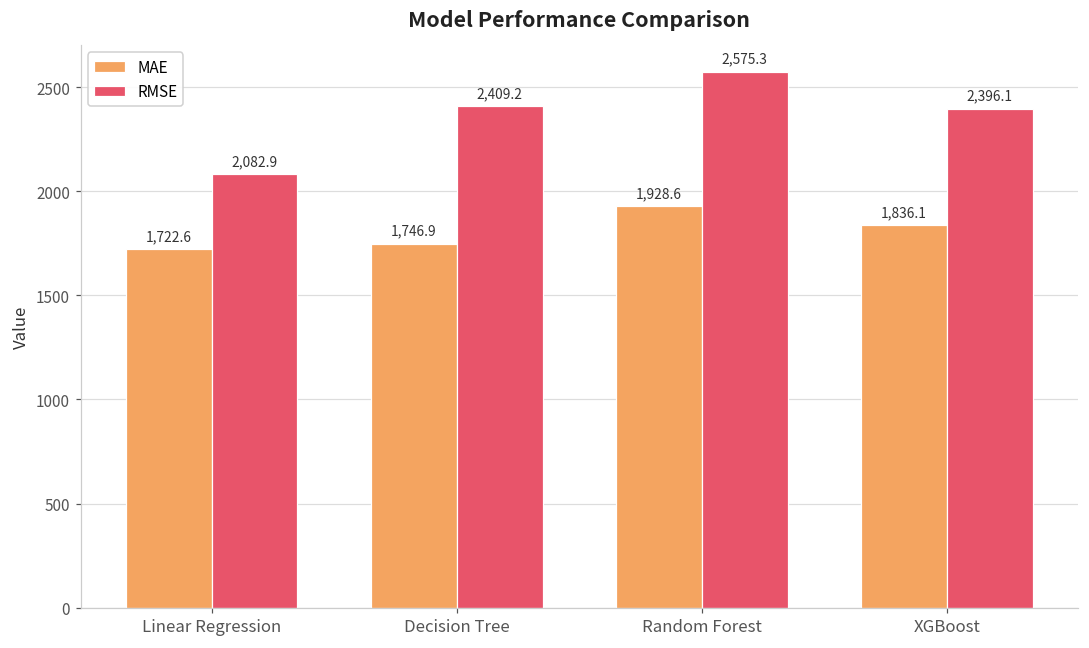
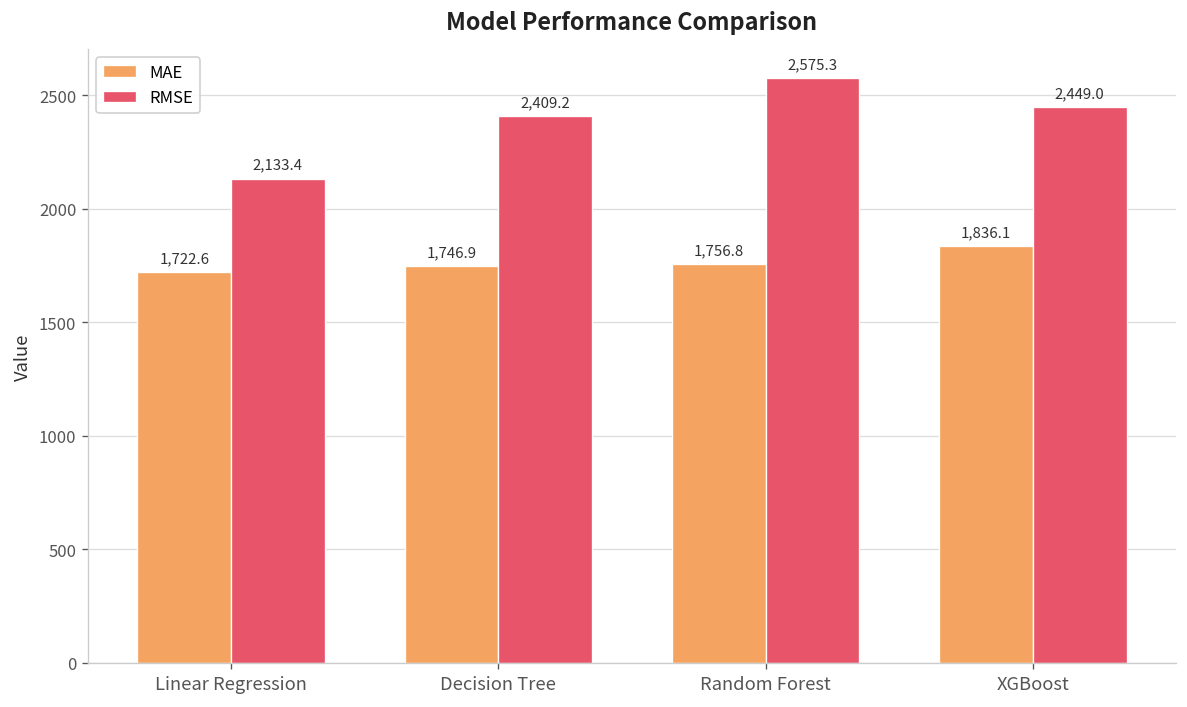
  {
    "MAE": {
      "Linear Regression": "1,722.6",
      "Decision Tree": "1,746.9",
-     "Random Forest": "1,928.6",
+     "Random Forest": "1,756.8",
      "XGBoost": "1,836.1"
    },
    "RMSE": {
-     "Linear Regression": "2,082.9",
+     "Linear Regression": "2,133.4",
      "Decision Tree": "2,409.2",
      "Random Forest": "2,575.3",
-     "XGBoost": "2,396.1"
+     "XGBoost": "2,449.0"
    }
  }
